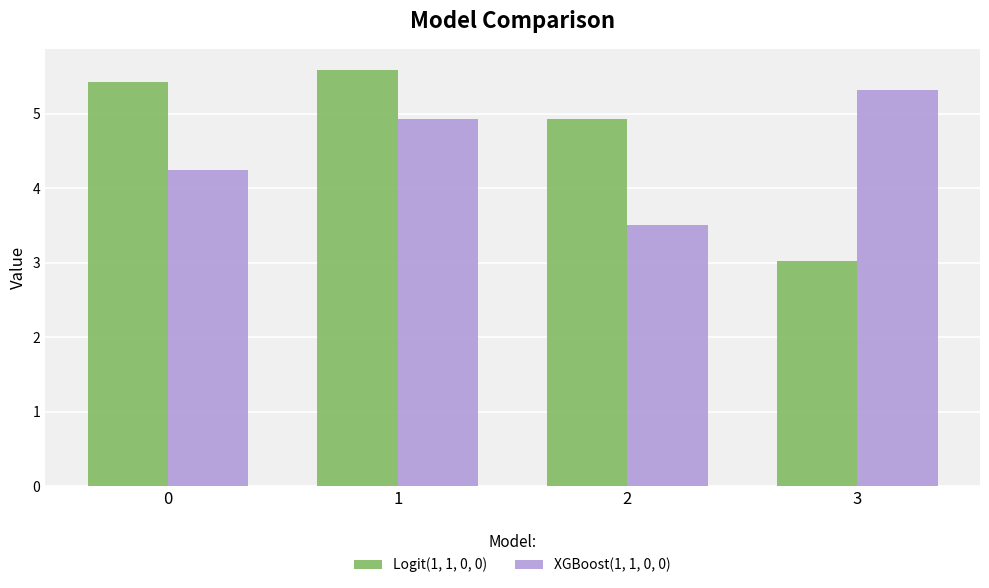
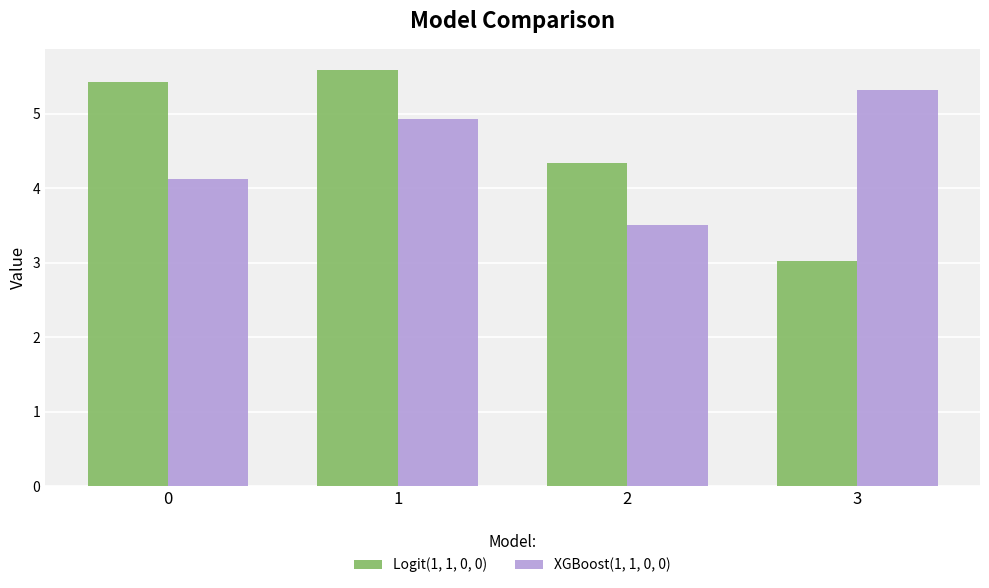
  {
    "Logit(1, 1, 0, 0)": {
      "0": 5.4,
      "1": 5.6,
-     "2": 4.9,
+     "2": 4.3,
      "3": 3.0
    },
    "XGBoost(1, 1, 0, 0)": {
-     "0": 4.2,
+     "0": 4.1,
      "1": 4.9,
      "2": 3.5,
      "3": 5.3
    }
  }
